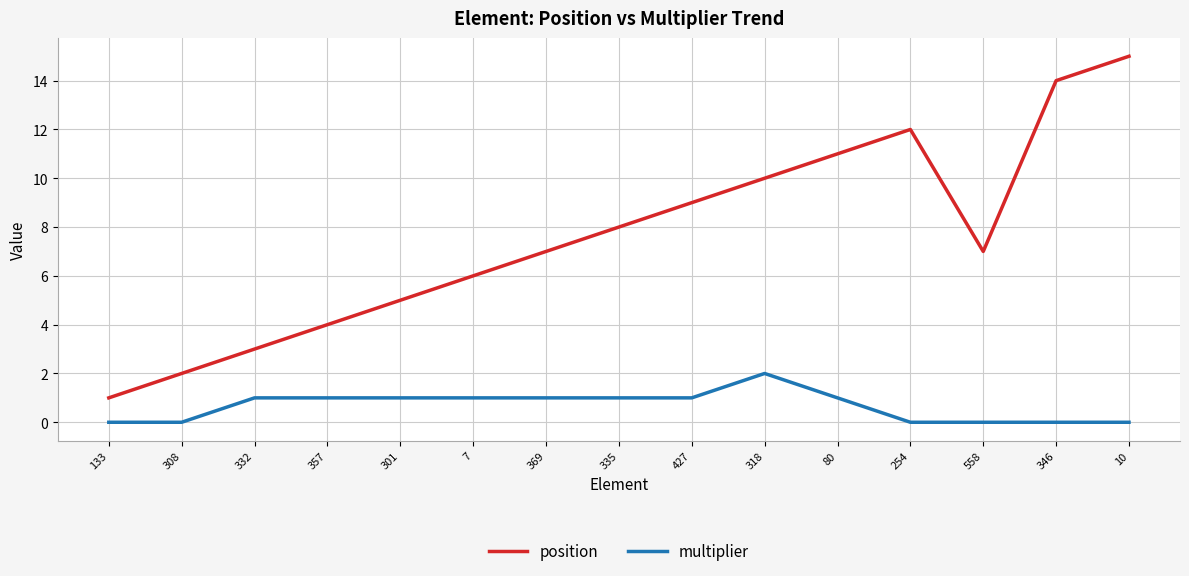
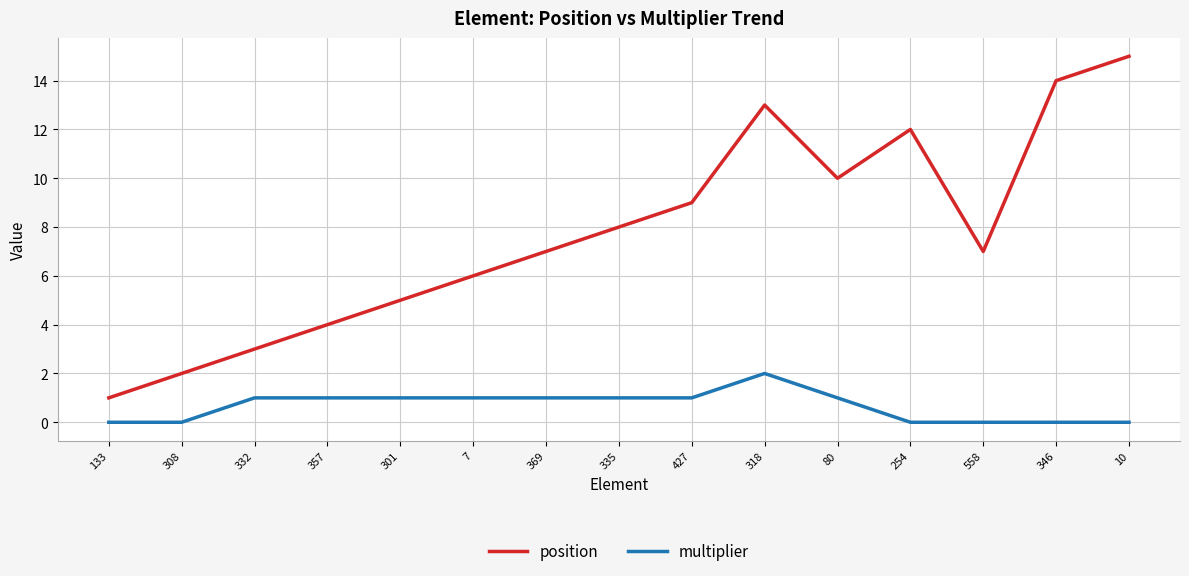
  {
    "position": {
      "133": 1,
      "308": 2,
      "332": 3,
      "357": 4,
      "301": 5,
      "7": 6,
      "369": 7,
      "335": 8,
      "427": 9,
-     "318": 10,
-     "80": 11,
+     "318": 13,
+     "80": 10,
      "254": 12,
      "558": 7,
      "346": 14,
      "10": 15
    },
    "multiplier": {
      "133": 0,
      "308": 0,
      "332": 1,
      "357": 1,
      "301": 1,
      "7": 1,
      "369": 1,
      "335": 1,
      "427": 1,
      "318": 2,
      "80": 1,
      "254": 0,
      "558": 0,
      "346": 0,
      "10": 0
    }
  }
